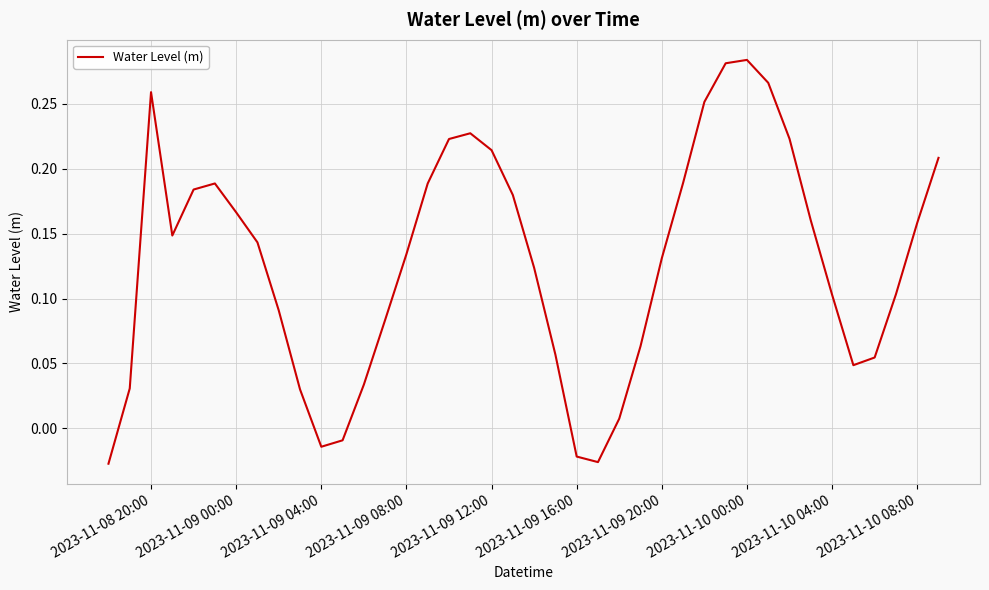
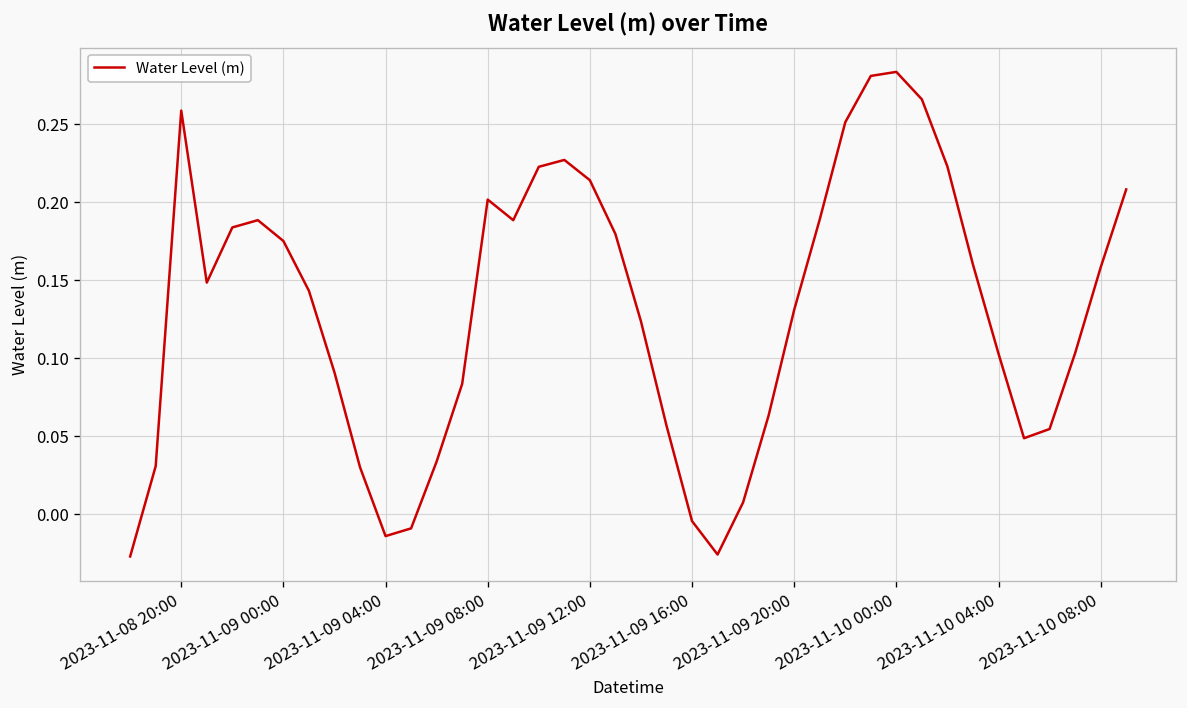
  {
    "2023-11-08 20:00": 0.259,
-   "2023-11-09 00:00": 0.166,
+   "2023-11-09 00:00": 0.175,
    "2023-11-09 04:00": -0.014,
-   "2023-11-09 08:00": 0.134,
+   "2023-11-09 08:00": 0.202,
    "2023-11-09 12:00": 0.214,
-   "2023-11-09 16:00": -0.022,
+   "2023-11-09 16:00": -0.004,
    "2023-11-09 20:00": 0.131,
    "2023-11-10 00:00": 0.284,
    "2023-11-10 04:00": 0.103,
    "2023-11-10 08:00": 0.158
  }
